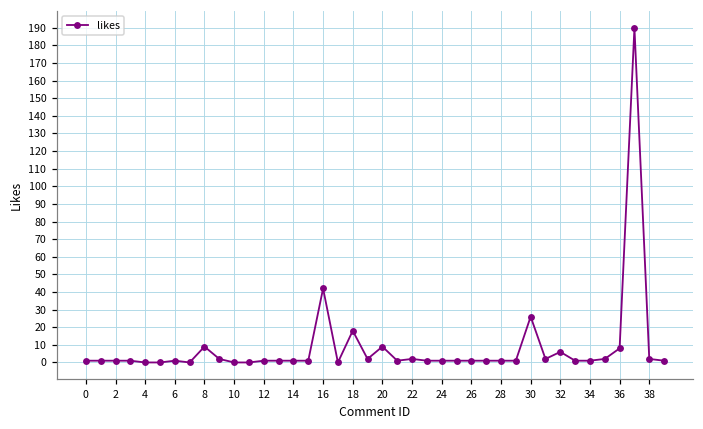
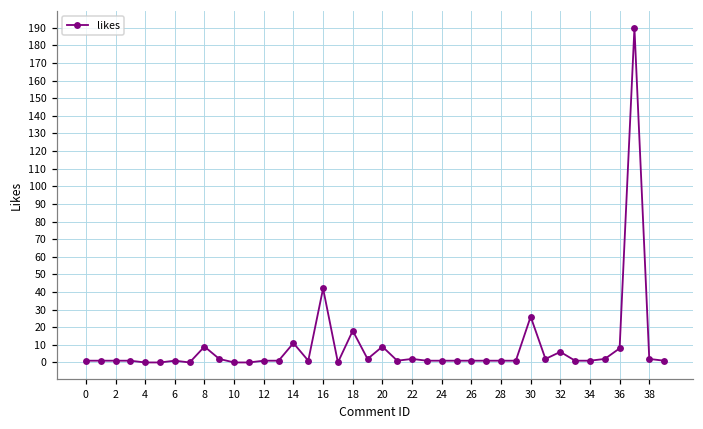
  {
    "0": 1,
    "2": 1,
    "4": 0,
    "6": 1,
    "8": 9,
    "10": 0,
    "12": 1,
-   "14": 1,
+   "14": 11,
    "16": 42,
    "18": 18,
    "20": 9,
    "22": 2,
    "24": 1,
    "26": 1,
    "28": 1,
    "30": 26,
    "32": 6,
    "34": 1,
    "36": 8,
    "38": 2
  }
